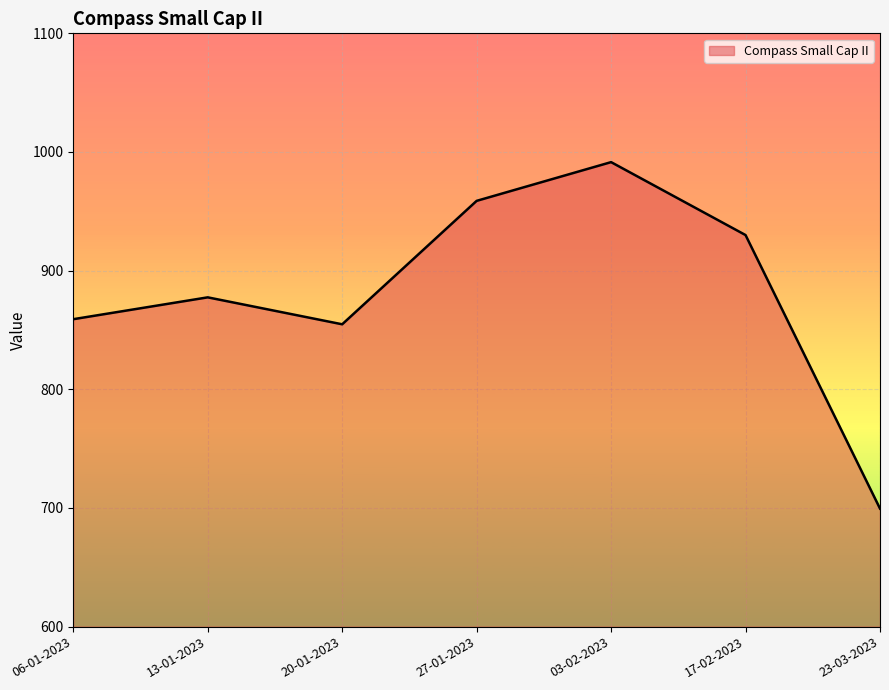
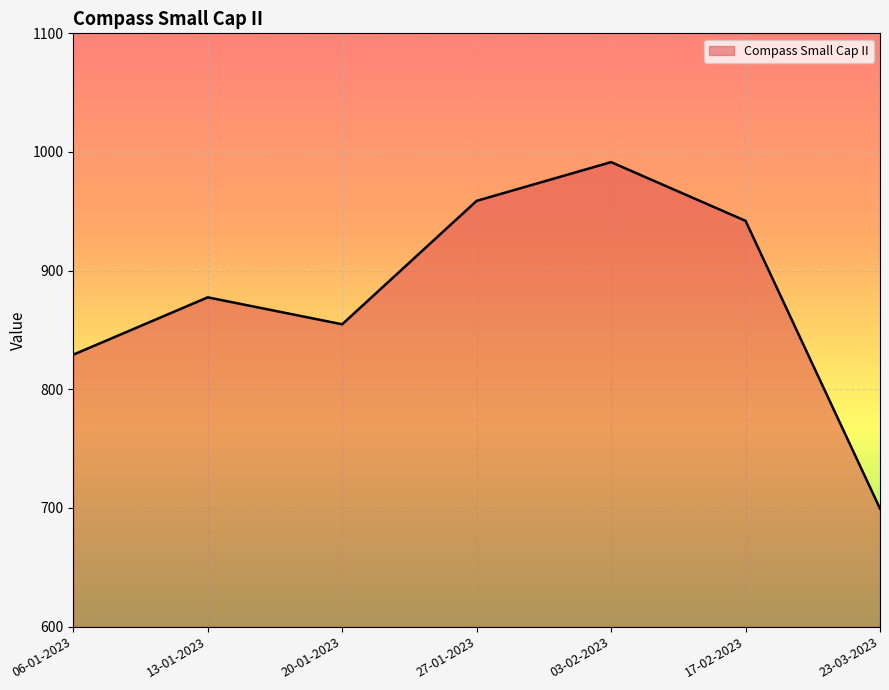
  {
-   "06-01-2023": 859,
+   "06-01-2023": 829,
    "13-01-2023": 878,
    "20-01-2023": 855,
    "27-01-2023": 959,
    "03-02-2023": 991,
-   "17-02-2023": 930,
+   "17-02-2023": 942,
    "23-03-2023": 699
  }
